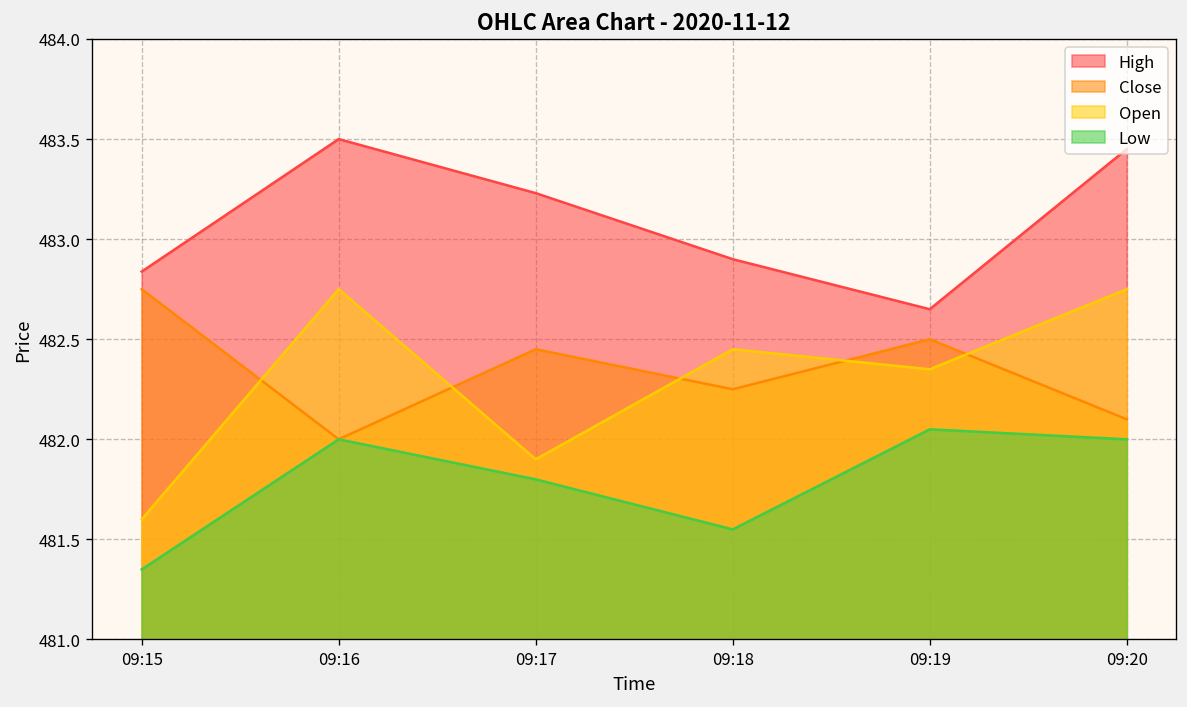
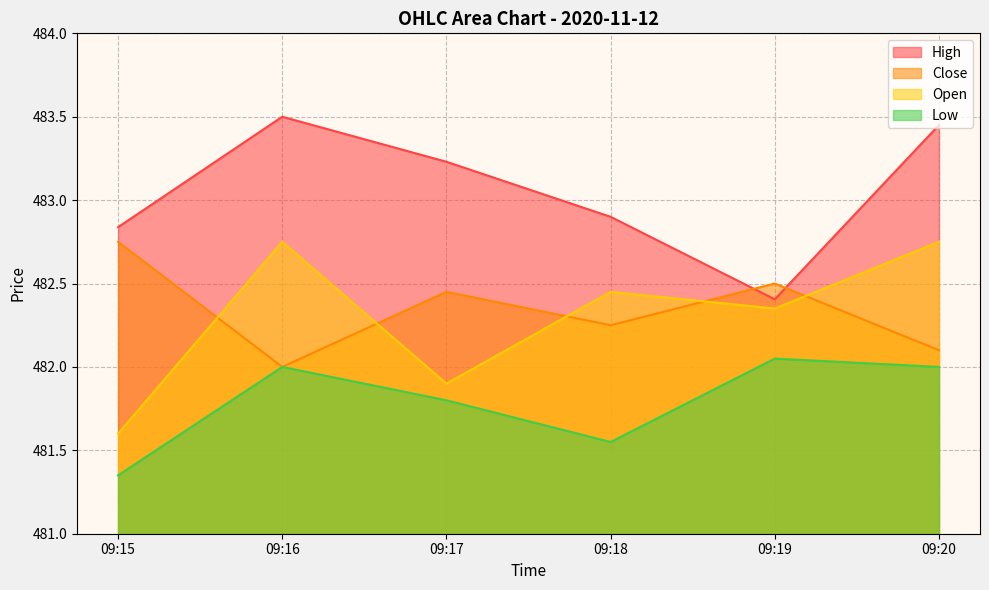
  {
    "High": {
      "09:15": 482.84,
      "09:16": 483.50,
      "09:17": 483.23,
      "09:18": 482.90,
-     "09:19": 482.65
+     "09:19": 482.41
    },
    "Low": {
      "09:15": 481.35,
      "09:17": 481.80,
      "09:18": 481.55,
      "09:19": 482.05,
      "09:20": 482.00
    }
  }
